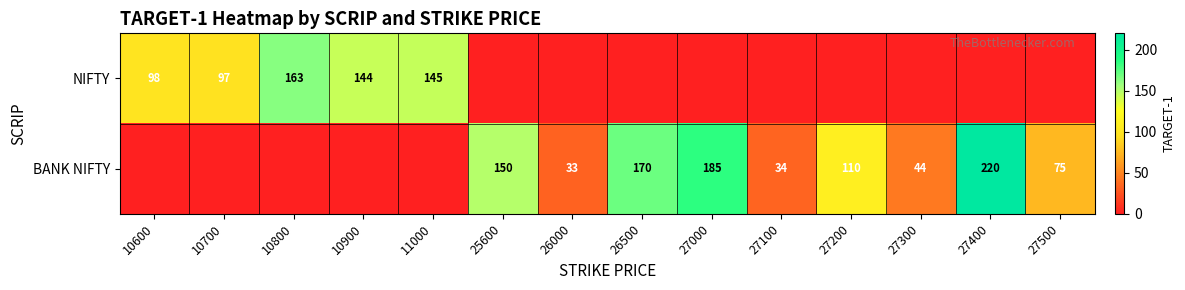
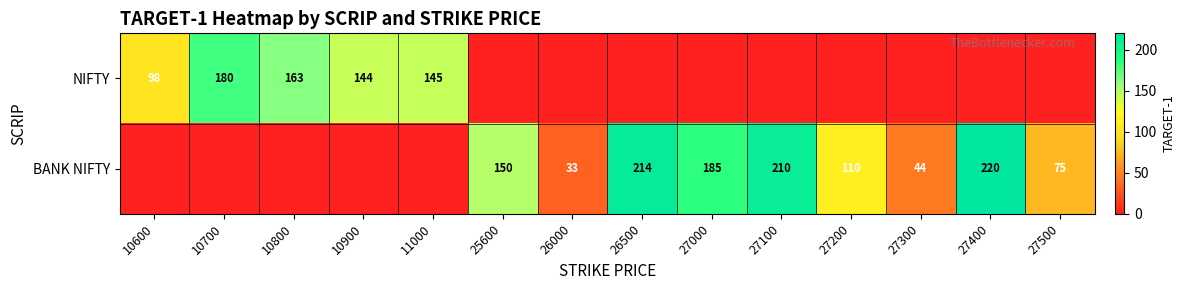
  {
    "NIFTY": {
      "10600": 98,
-     "10700": 97,
+     "10700": 180,
      "10800": 163,
      "10900": 144,
      "11000": 145
    },
    "BANK NIFTY": {
      "25600": 150,
      "26000": 33,
-     "26500": 170,
+     "26500": 214,
      "27000": 185,
-     "27100": 34,
+     "27100": 210,
      "27200": 110,
      "27300": 44,
      "27400": 220,
      "27500": 75
    }
  }
